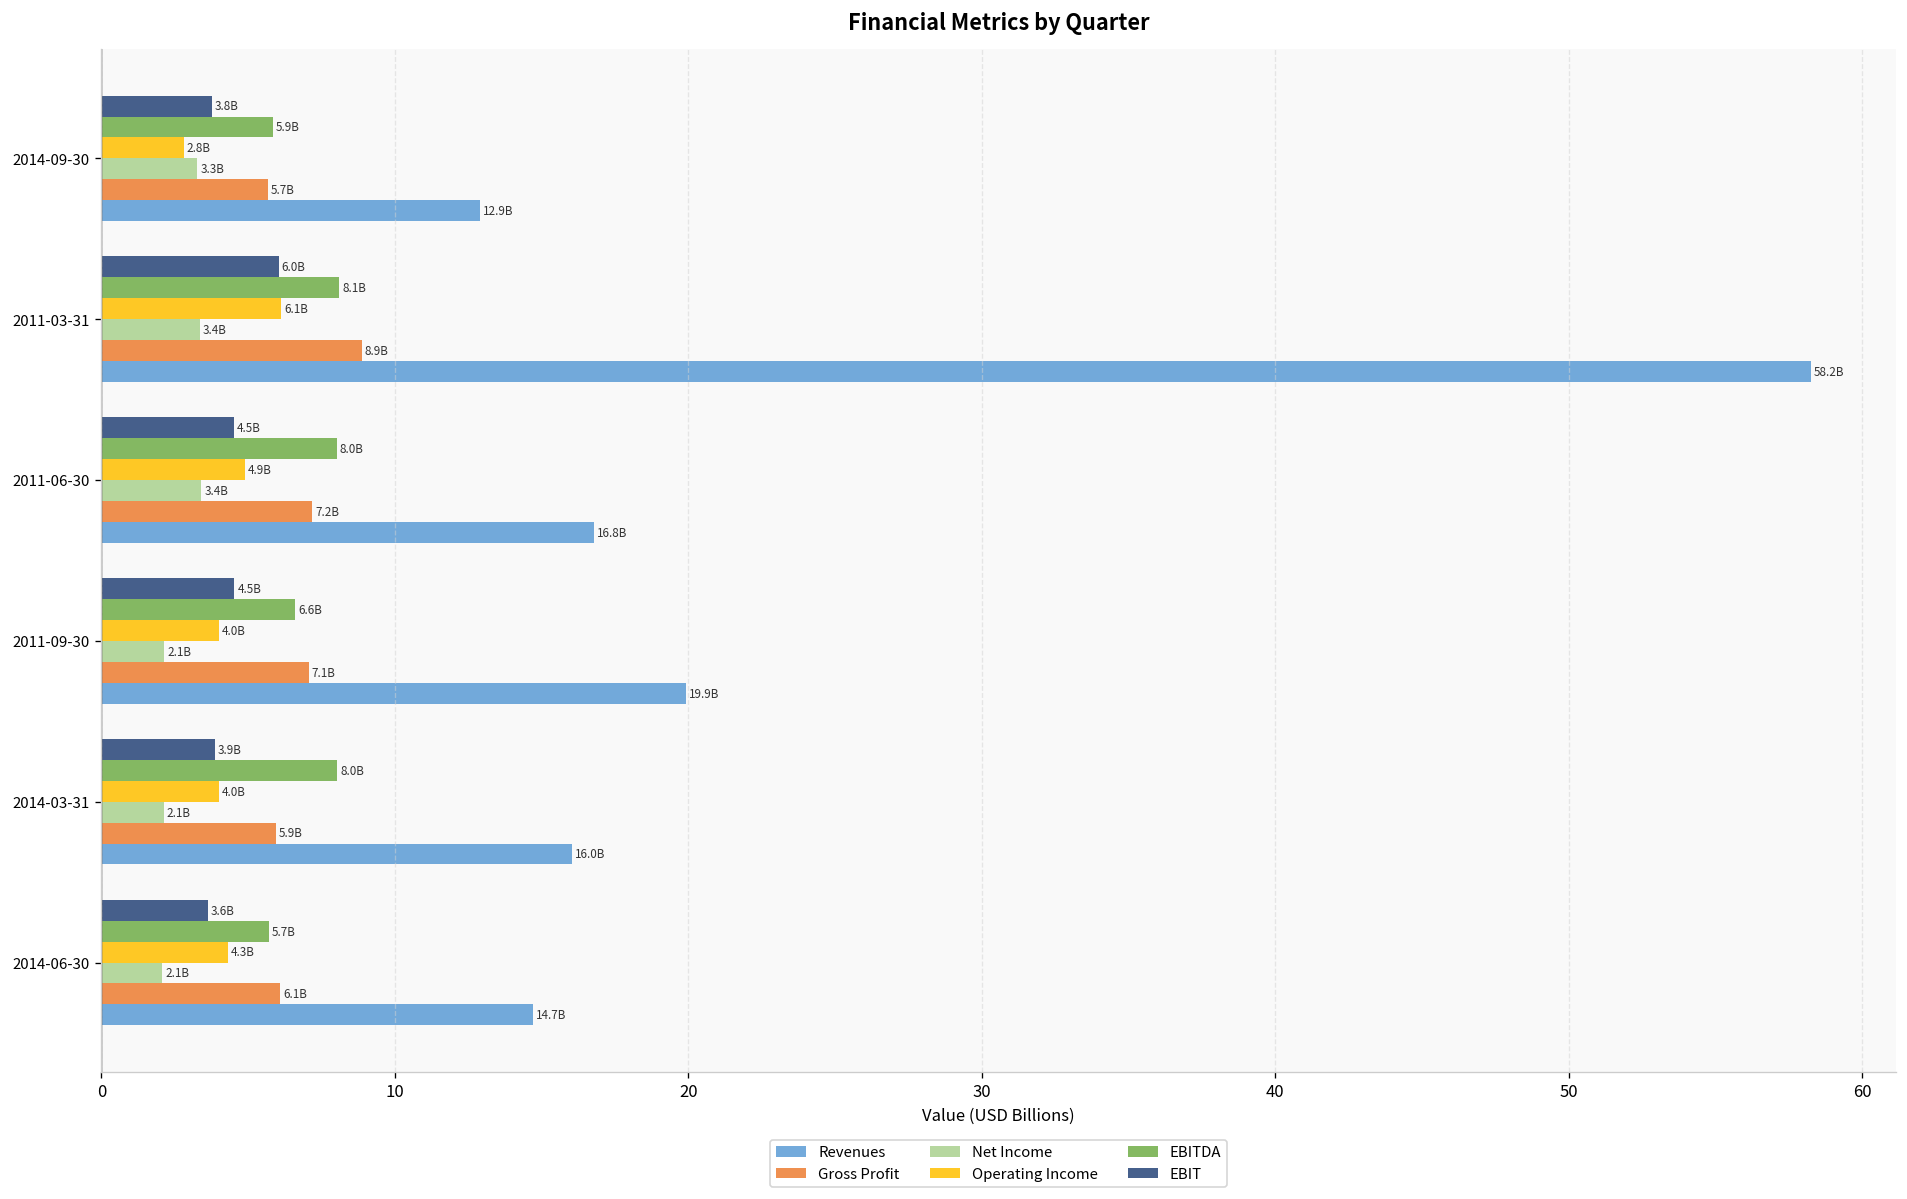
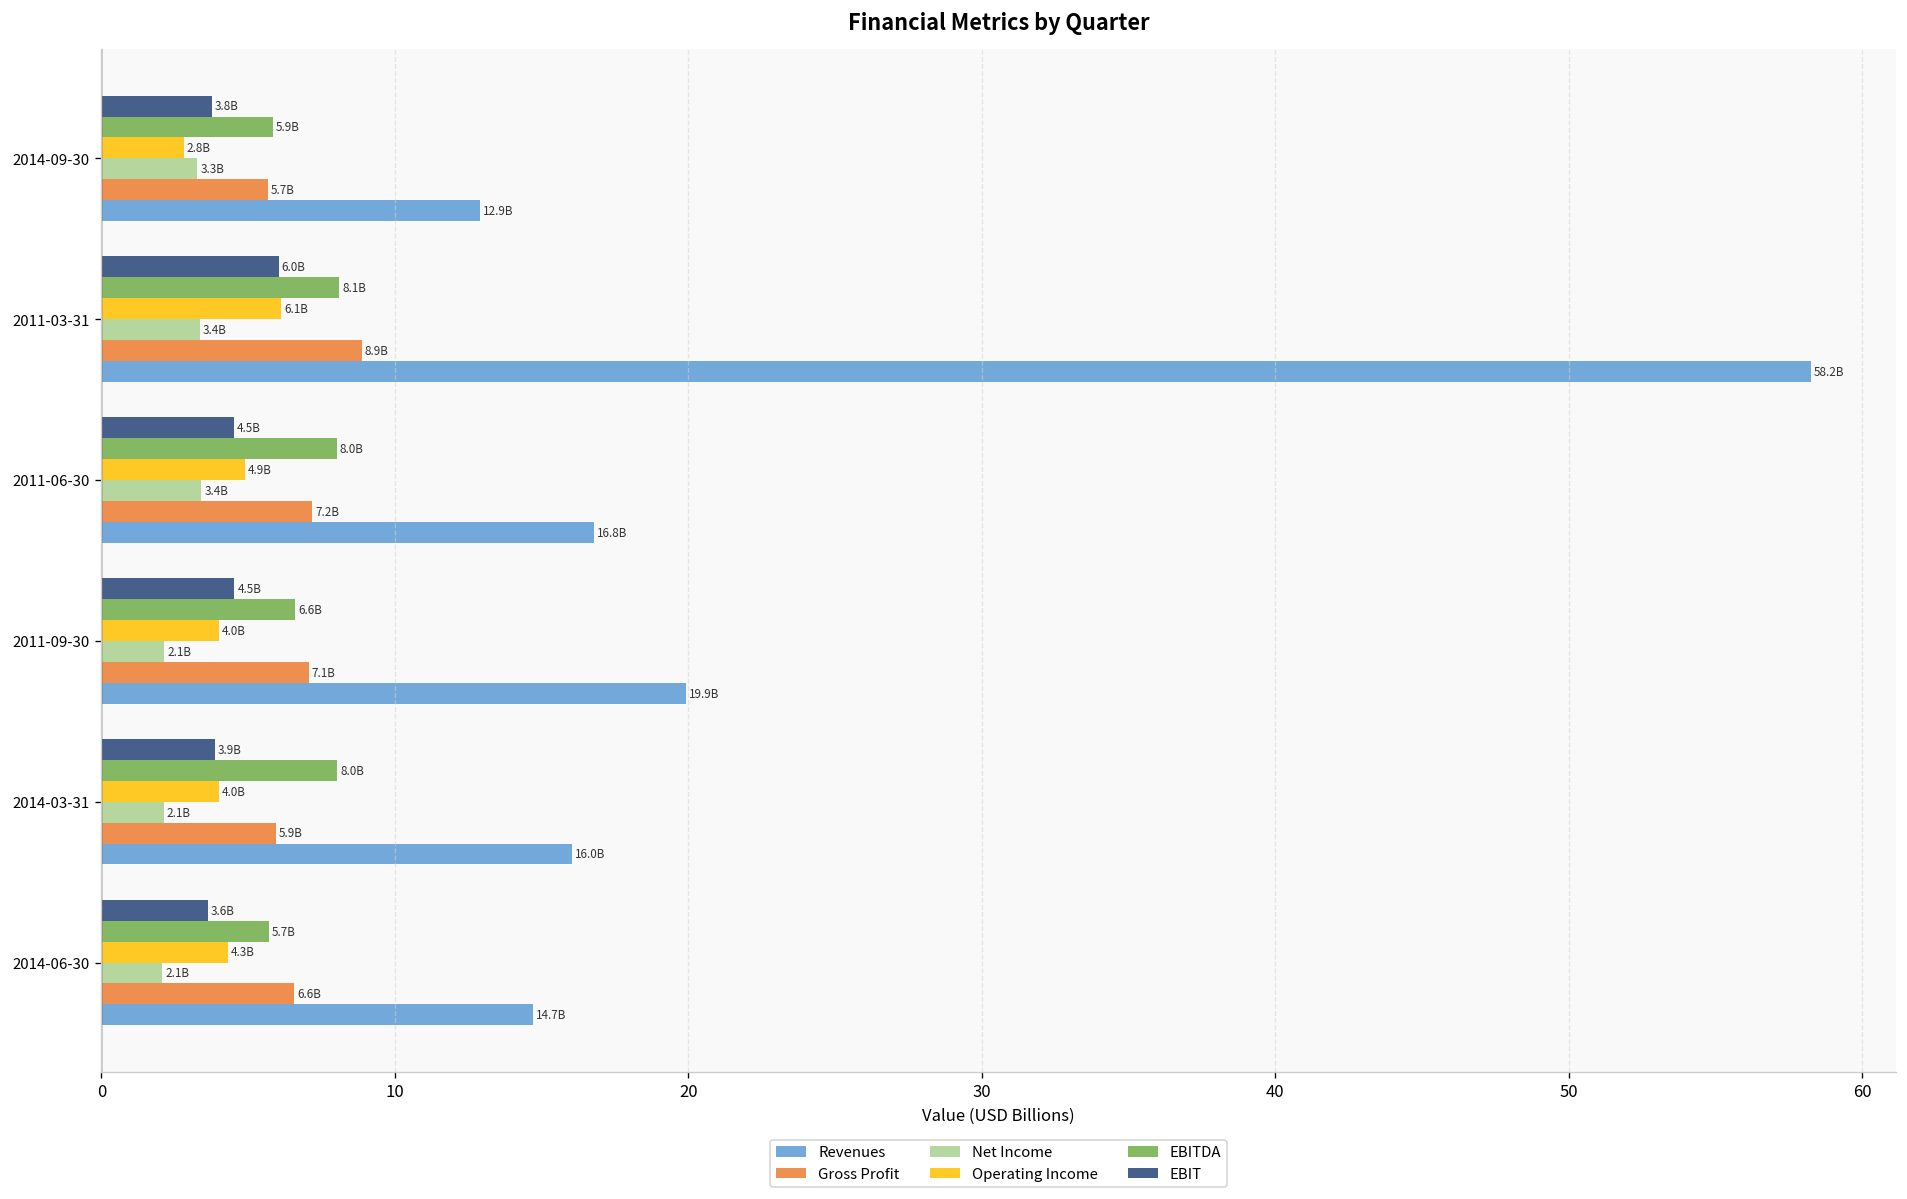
  {
    "Revenues": {
      "2014-09-30": "12.9B",
      "2011-03-31": "58.2B",
      "2011-06-30": "16.8B",
      "2011-09-30": "19.9B",
      "2014-03-31": "16.0B",
      "2014-06-30": "14.7B"
    },
    "Gross Profit": {
      "2014-09-30": "5.7B",
      "2011-03-31": "8.9B",
      "2011-06-30": "7.2B",
      "2011-09-30": "7.1B",
      "2014-03-31": "5.9B",
-     "2014-06-30": "6.1B"
+     "2014-06-30": "6.6B"
    },
    "Net Income": {
      "2014-09-30": "3.3B",
      "2011-03-31": "3.4B",
      "2011-06-30": "3.4B",
      "2011-09-30": "2.1B",
      "2014-03-31": "2.1B",
      "2014-06-30": "2.1B"
    },
    "Operating Income": {
      "2014-09-30": "2.8B",
      "2011-03-31": "6.1B",
      "2011-06-30": "4.9B",
      "2011-09-30": "4.0B",
      "2014-03-31": "4.0B",
      "2014-06-30": "4.3B"
    },
    "EBITDA": {
      "2014-09-30": "5.9B",
      "2011-03-31": "8.1B",
      "2011-06-30": "8.0B",
      "2011-09-30": "6.6B",
      "2014-03-31": "8.0B",
      "2014-06-30": "5.7B"
    },
    "EBIT": {
      "2014-09-30": "3.8B",
      "2011-03-31": "6.0B",
      "2011-06-30": "4.5B",
      "2011-09-30": "4.5B",
      "2014-03-31": "3.9B",
      "2014-06-30": "3.6B"
    }
  }
